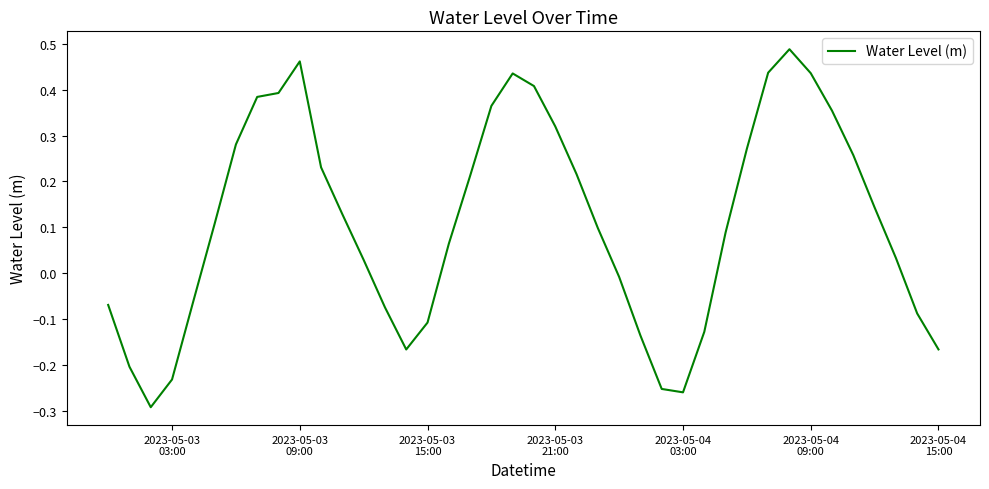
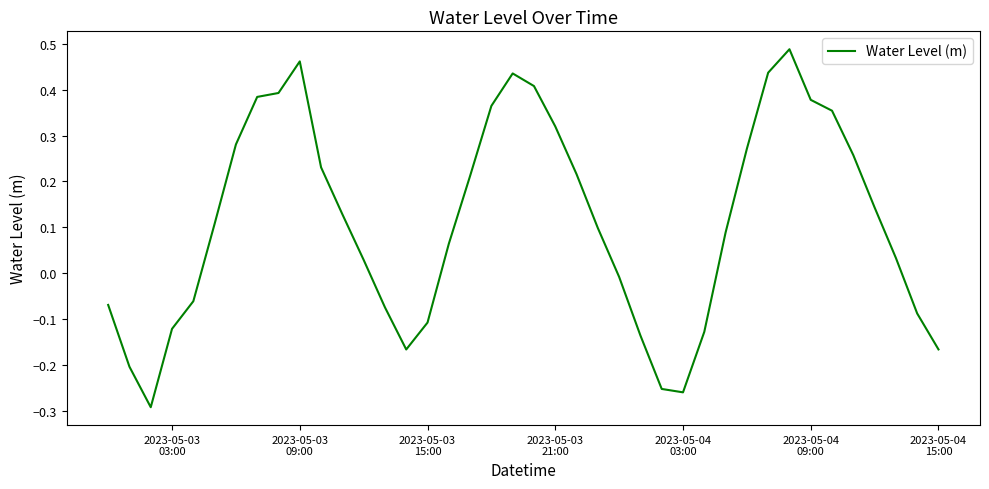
  {
-   "2023-05-03 03:00": -0.23,
+   "2023-05-03 03:00": -0.12,
    "2023-05-03 09:00": 0.46,
    "2023-05-03 15:00": -0.11,
    "2023-05-03 21:00": 0.32,
    "2023-05-04 03:00": -0.26,
-   "2023-05-04 09:00": 0.44,
+   "2023-05-04 09:00": 0.38,
    "2023-05-04 15:00": -0.17
  }
